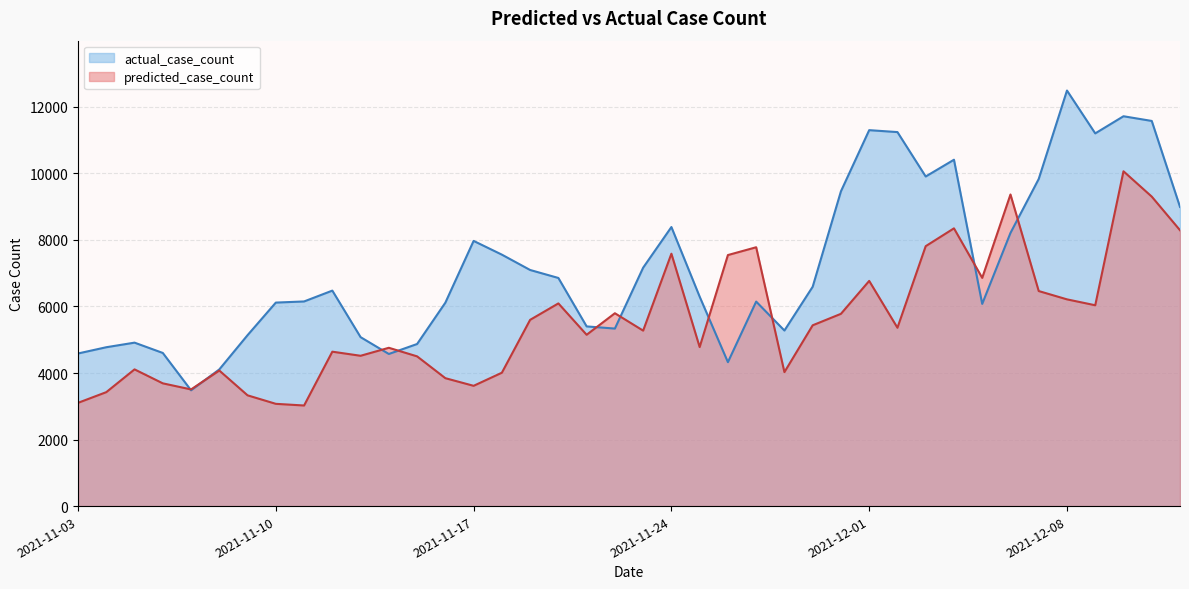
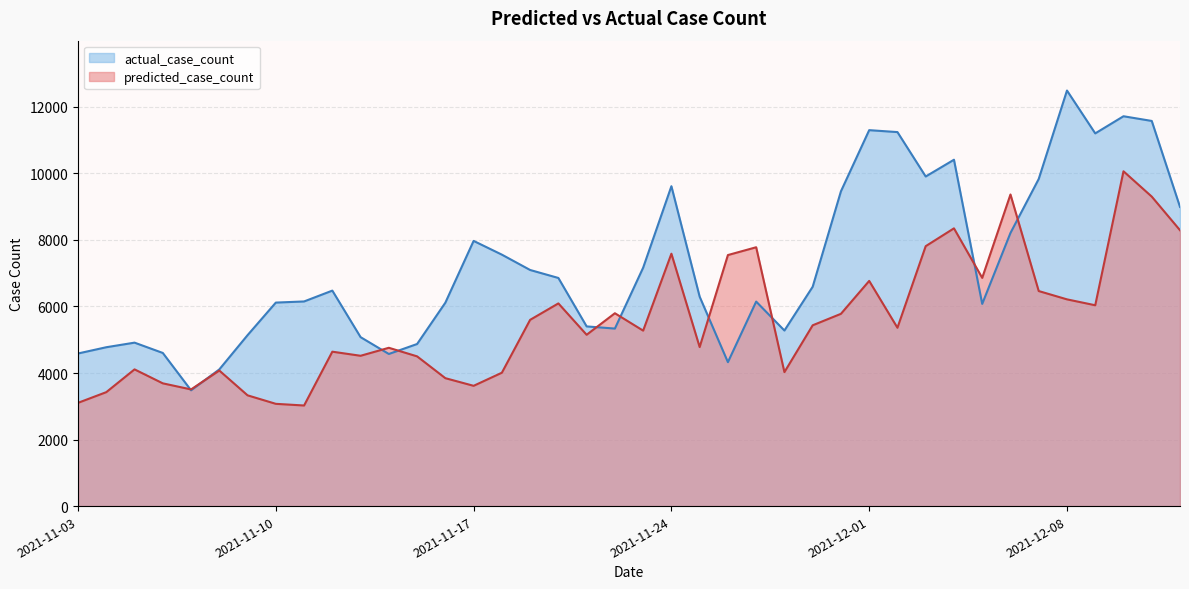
  {
    "actual_case_count": {
      "2021-11-03": 4600,
      "2021-11-10": 6100,
      "2021-11-17": 8000,
-     "2021-11-24": 8400,
+     "2021-11-24": 9600,
      "2021-12-01": 11300,
      "2021-12-08": 12500
    },
    "predicted_case_count": {
      "2021-11-03": 3100,
      "2021-11-10": 3100,
      "2021-11-17": 3600,
      "2021-11-24": 7600,
      "2021-12-01": 6800,
      "2021-12-08": 6200
    }
  }
